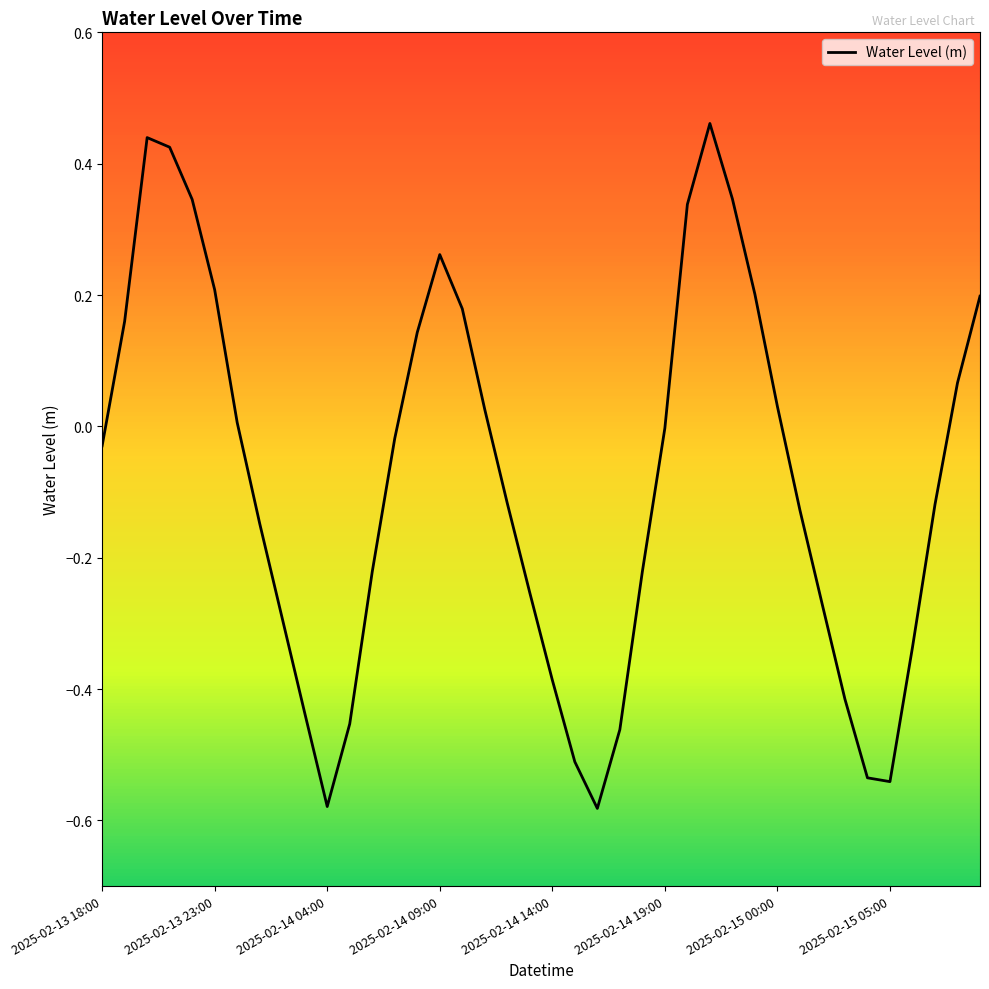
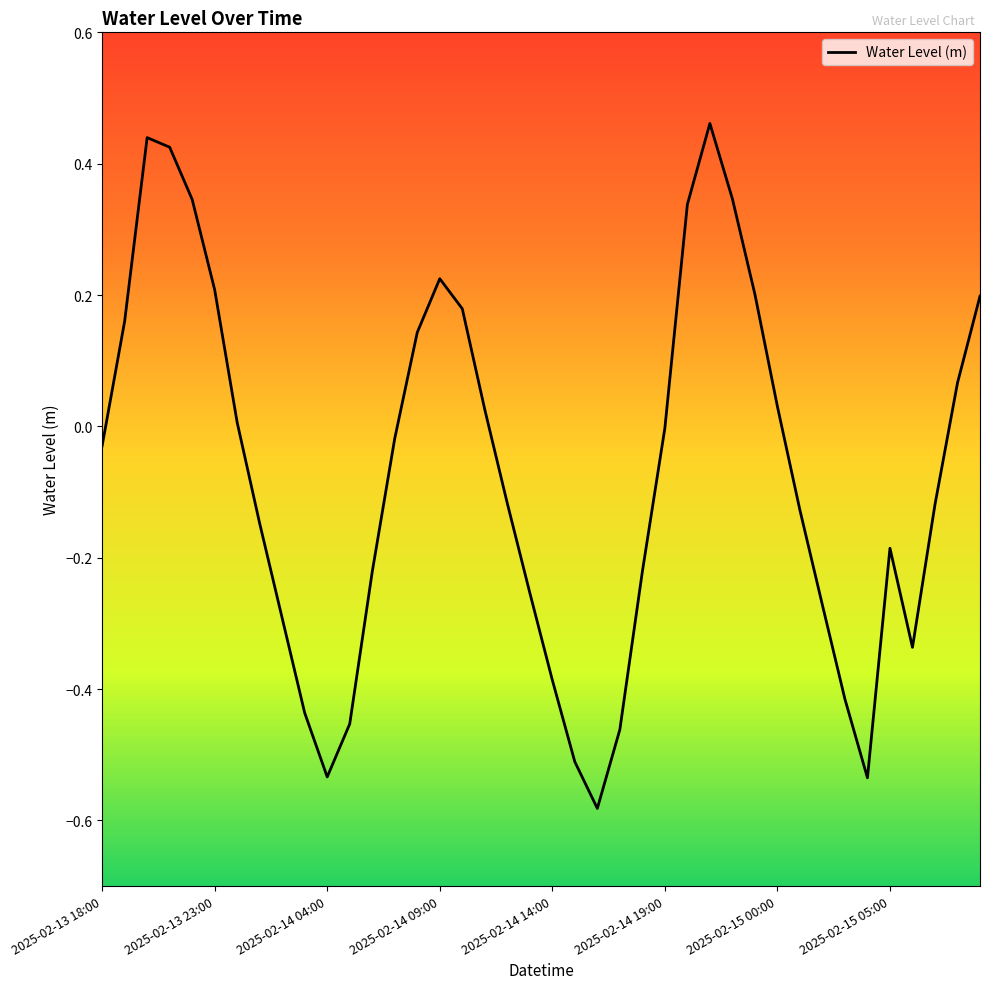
  {
    "2025-02-13 18:00": -0.03,
    "2025-02-13 23:00": 0.21,
-   "2025-02-14 04:00": -0.58,
-   "2025-02-14 09:00": 0.26,
+   "2025-02-14 04:00": -0.53,
+   "2025-02-14 09:00": 0.22,
    "2025-02-14 14:00": -0.39,
    "2025-02-14 19:00": 0.00,
    "2025-02-15 00:00": 0.03,
-   "2025-02-15 05:00": -0.54
+   "2025-02-15 05:00": -0.19
  }
